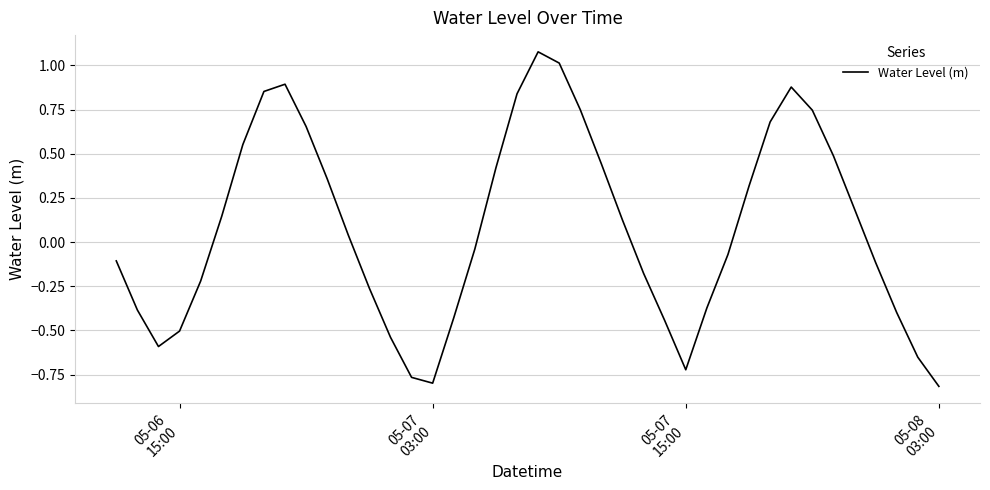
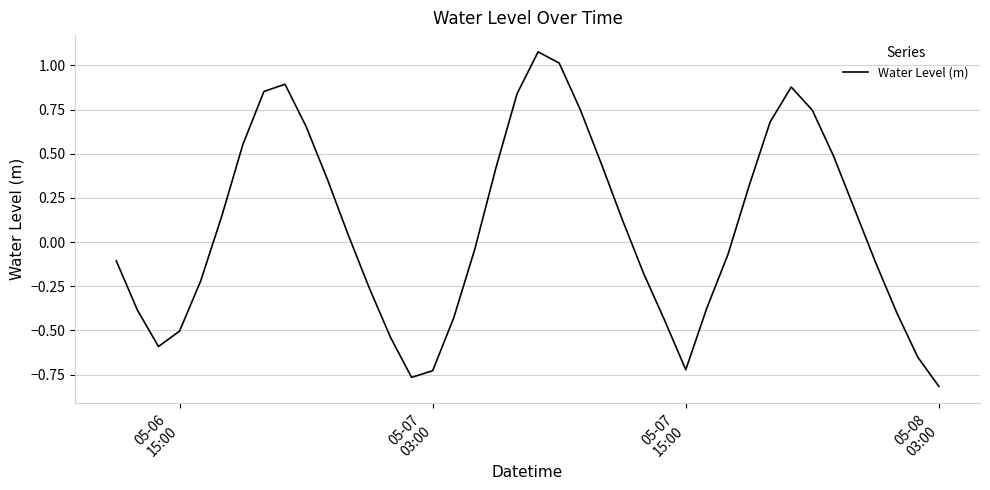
  {
    "05-06 15:00": -0.50,
-   "05-07 03:00": -0.80,
+   "05-07 03:00": -0.73,
    "05-07 15:00": -0.72,
    "05-08 03:00": -0.82
  }
